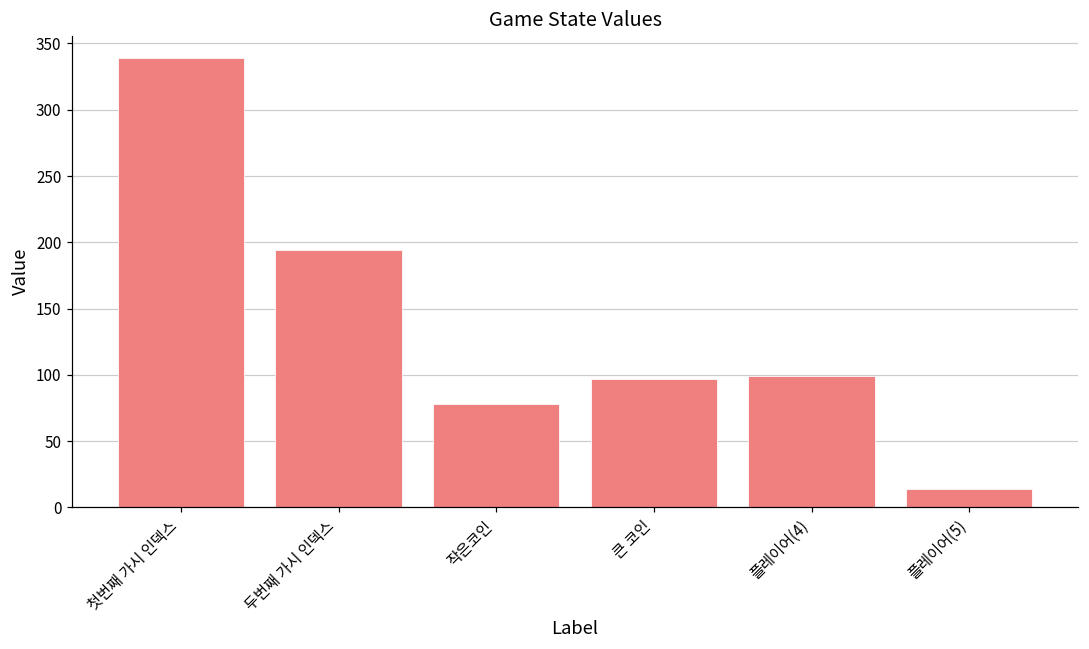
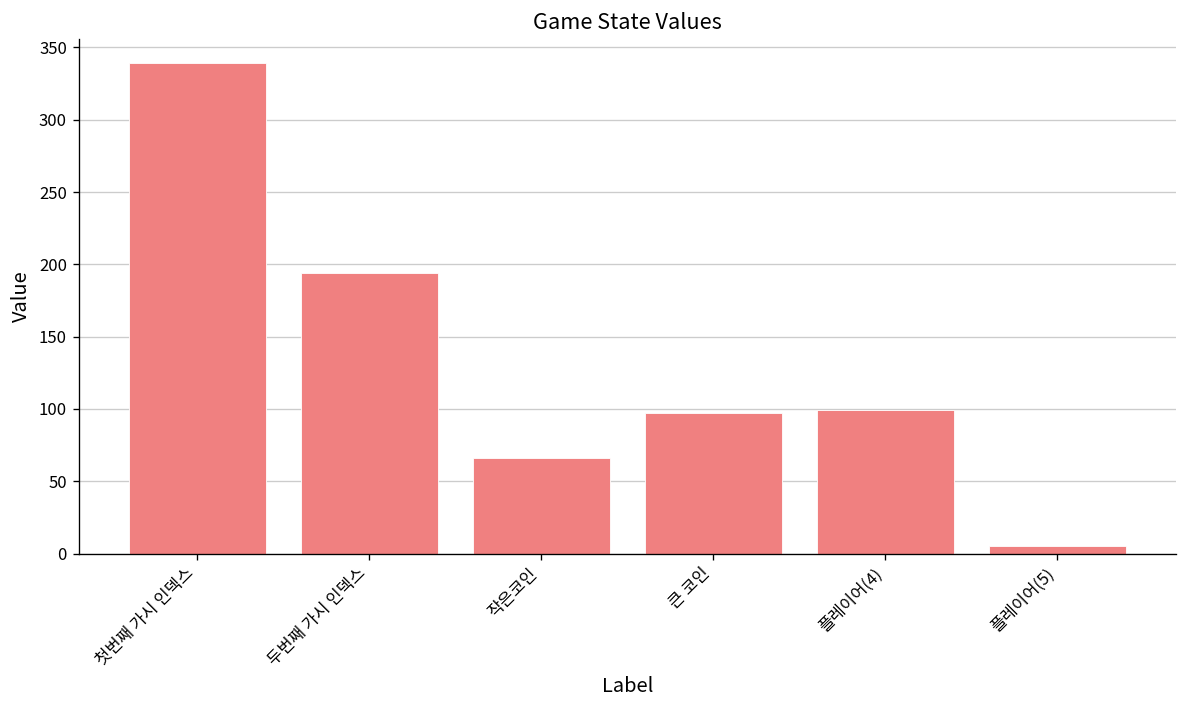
  {
    "첫번째 가시 인덱스": 339,
    "두번째 가시 인덱스": 194,
-   "작은코인": 78,
+   "작은코인": 66,
    "큰 코인": 97,
    "플레이어(4)": 99,
-   "플레이어(5)": 14
+   "플레이어(5)": 5
  }
